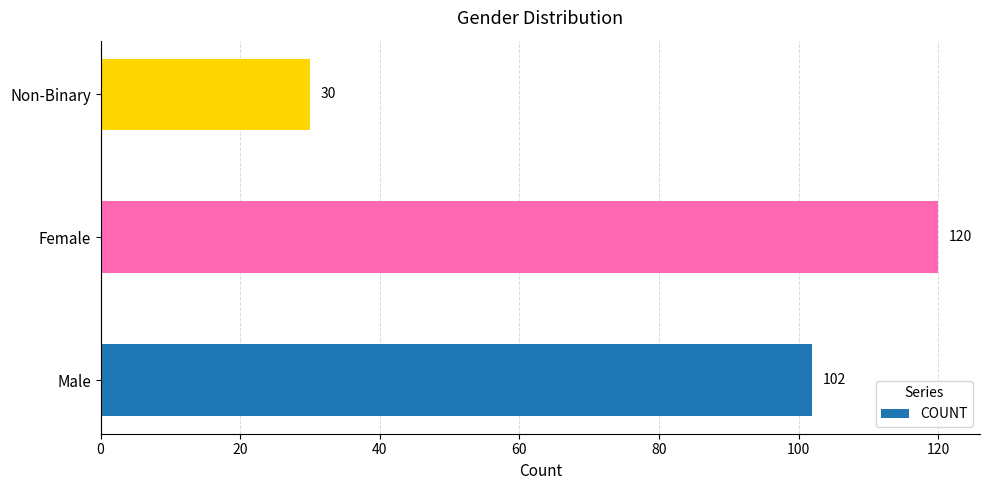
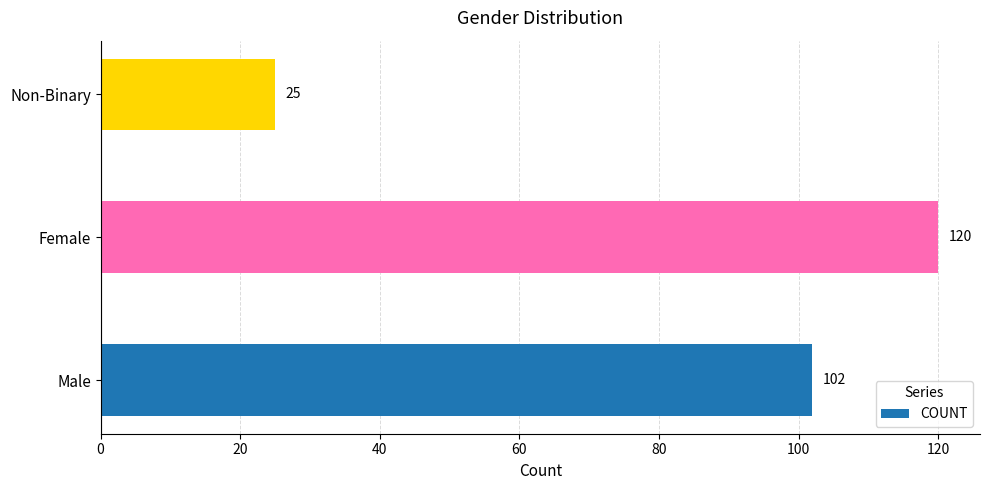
  {
-   "Non-Binary": 30,
+   "Non-Binary": 25,
    "Female": 120,
    "Male": 102
  }
